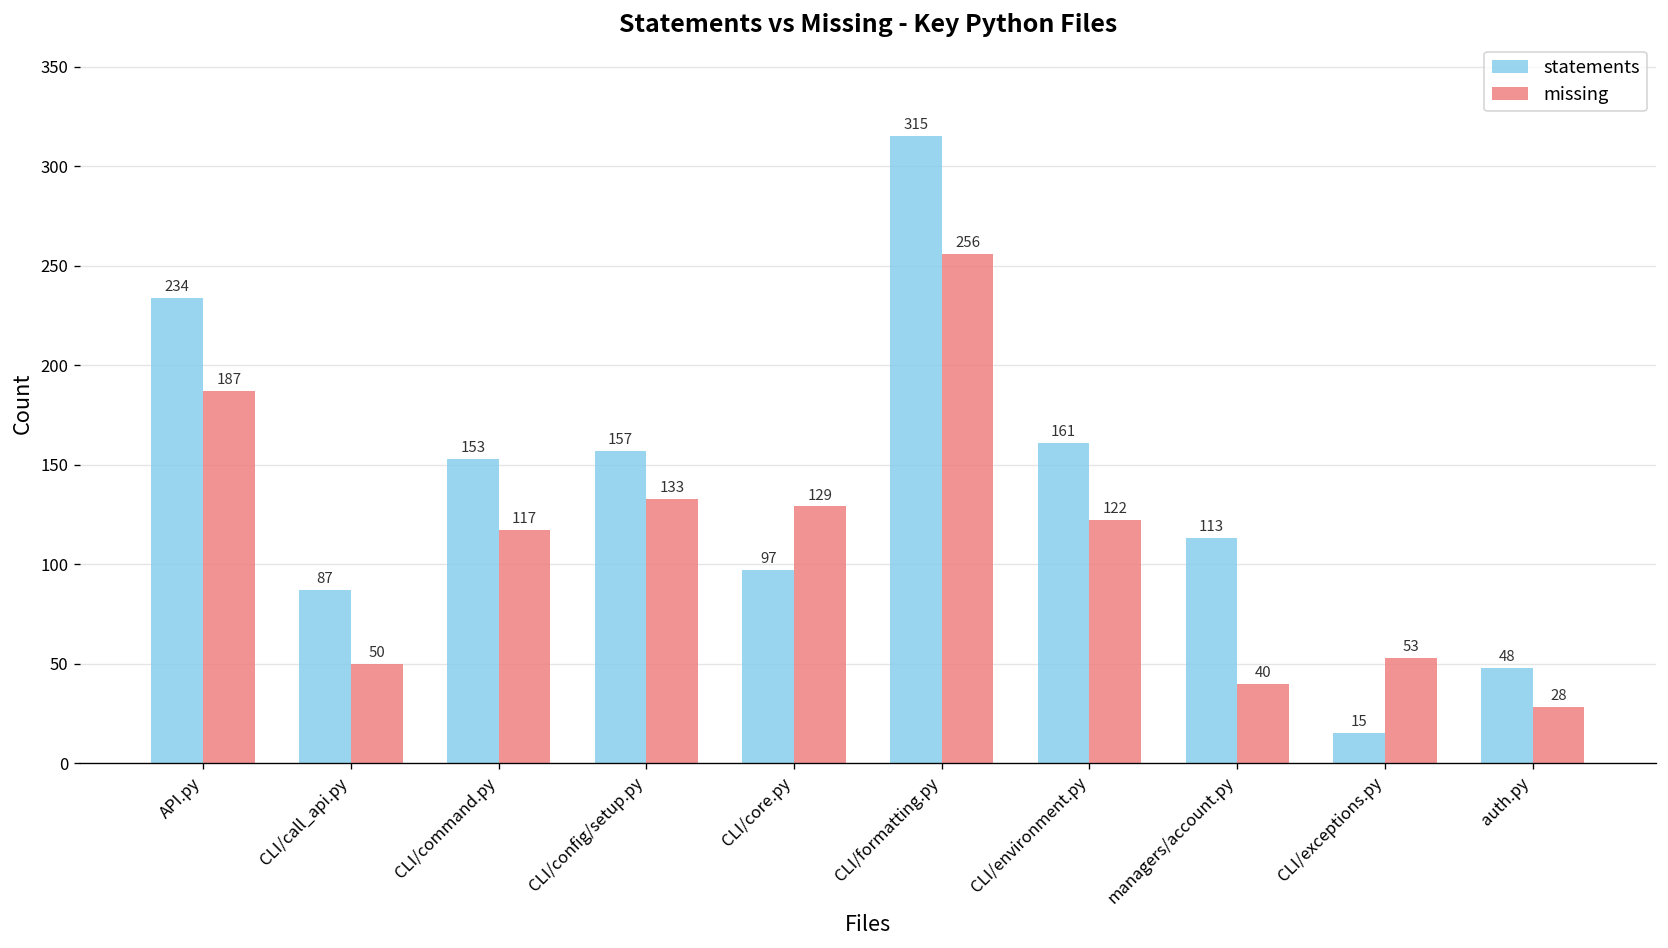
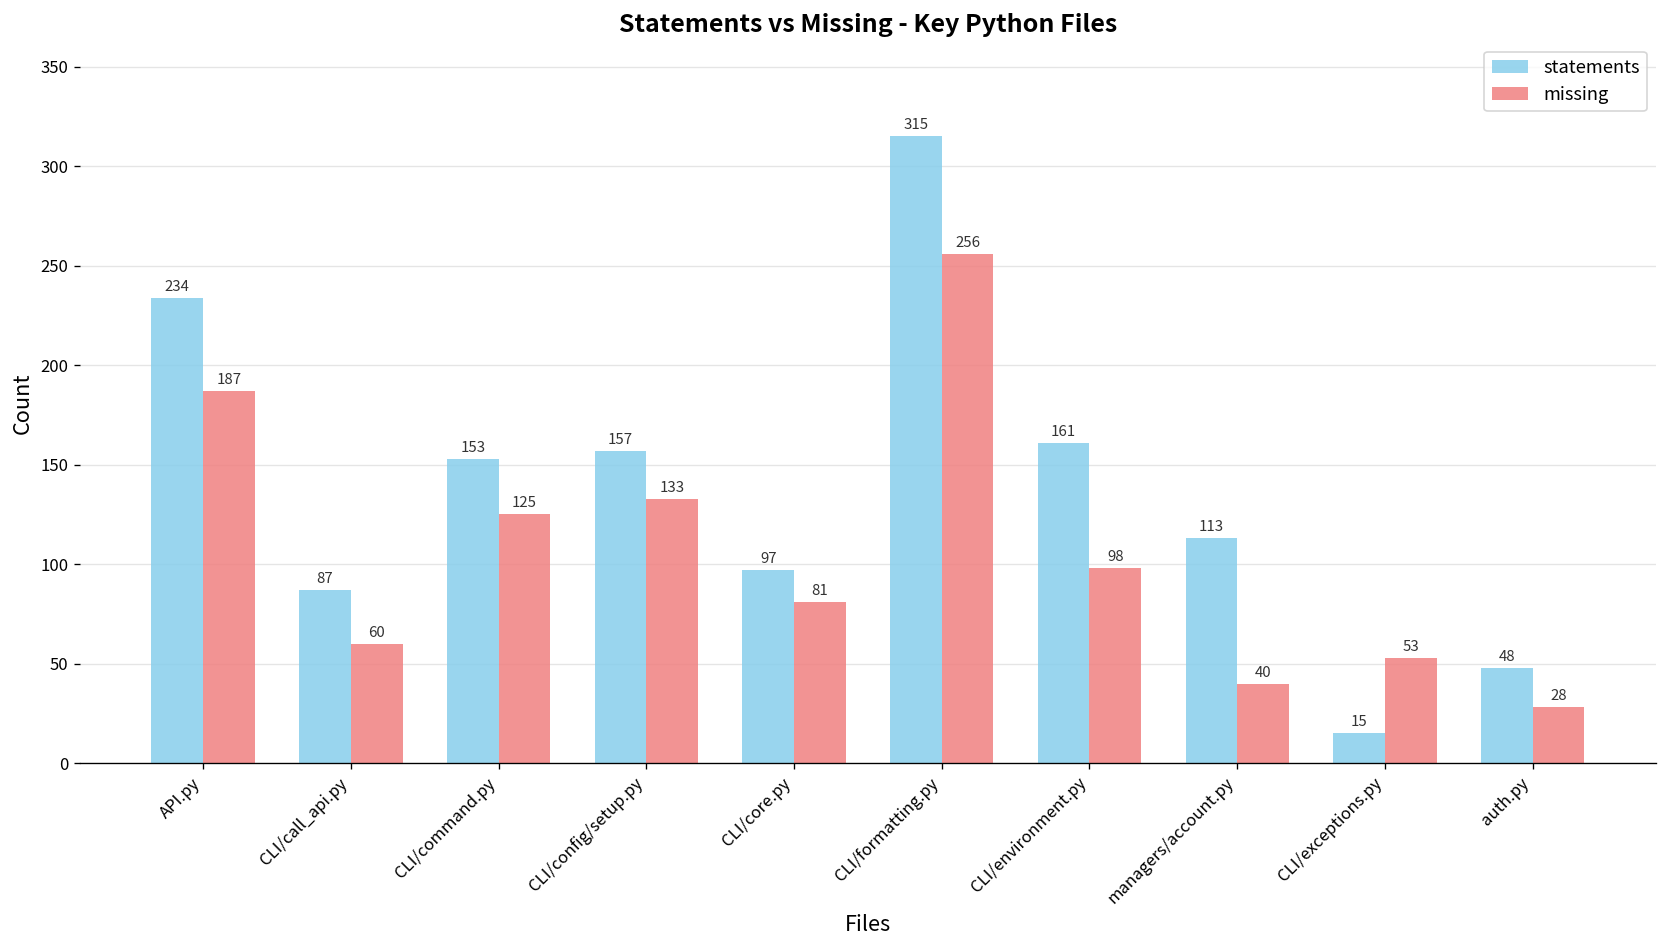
  {
    "statements": {
      "API.py": 234,
      "CLI/call_api.py": 87,
      "CLI/command.py": 153,
      "CLI/config/setup.py": 157,
      "CLI/core.py": 97,
      "CLI/formatting.py": 315,
      "CLI/environment.py": 161,
      "managers/account.py": 113,
      "CLI/exceptions.py": 15,
      "auth.py": 48
    },
    "missing": {
      "API.py": 187,
-     "CLI/call_api.py": 50,
-     "CLI/command.py": 117,
+     "CLI/call_api.py": 60,
+     "CLI/command.py": 125,
      "CLI/config/setup.py": 133,
-     "CLI/core.py": 129,
+     "CLI/core.py": 81,
      "CLI/formatting.py": 256,
-     "CLI/environment.py": 122,
+     "CLI/environment.py": 98,
      "managers/account.py": 40,
      "CLI/exceptions.py": 53,
      "auth.py": 28
    }
  }
